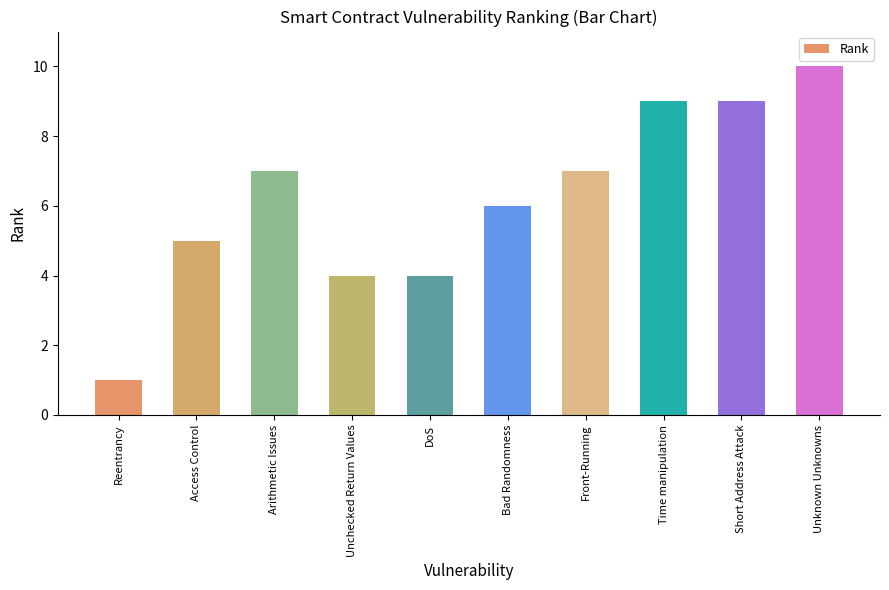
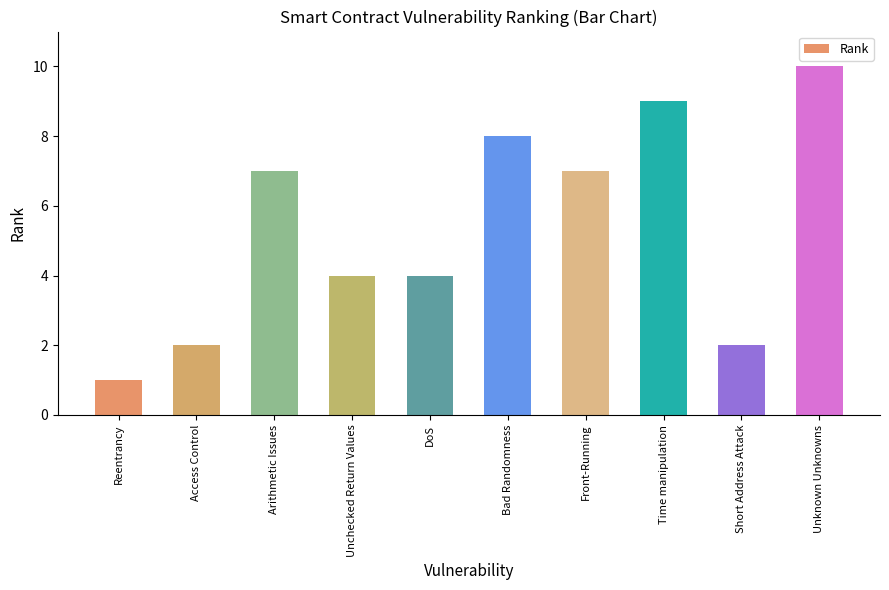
  {
    "Reentrancy": 1,
-   "Access Control": 5,
+   "Access Control": 2,
    "Arithmetic Issues": 7,
    "Unchecked Return Values": 4,
    "DoS": 4,
-   "Bad Randomness": 6,
+   "Bad Randomness": 8,
    "Front-Running": 7,
    "Time manipulation": 9,
-   "Short Address Attack": 9,
+   "Short Address Attack": 2,
    "Unknown Unknowns": 10
  }
